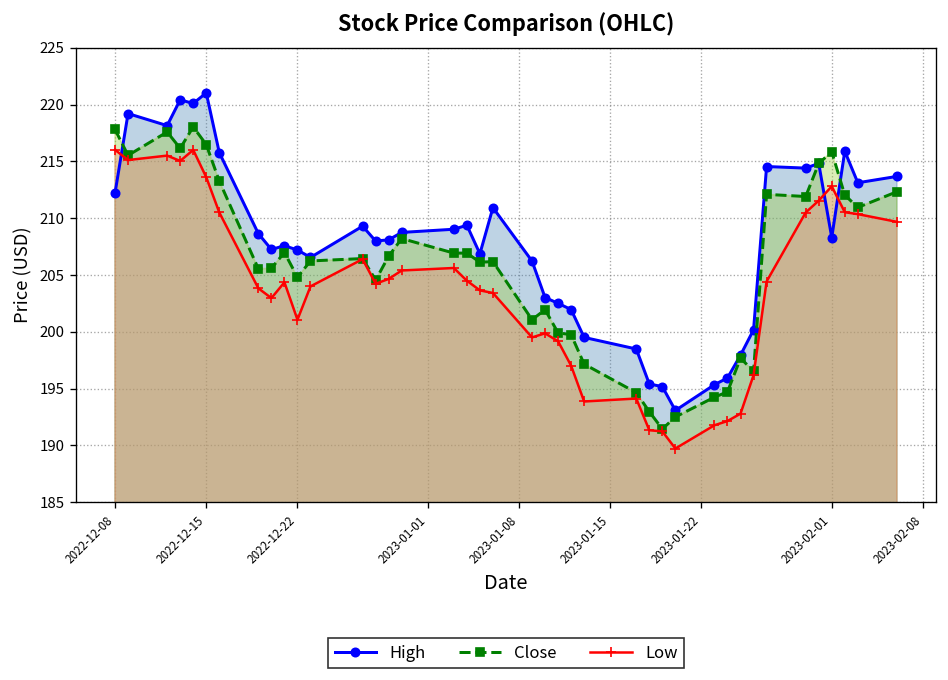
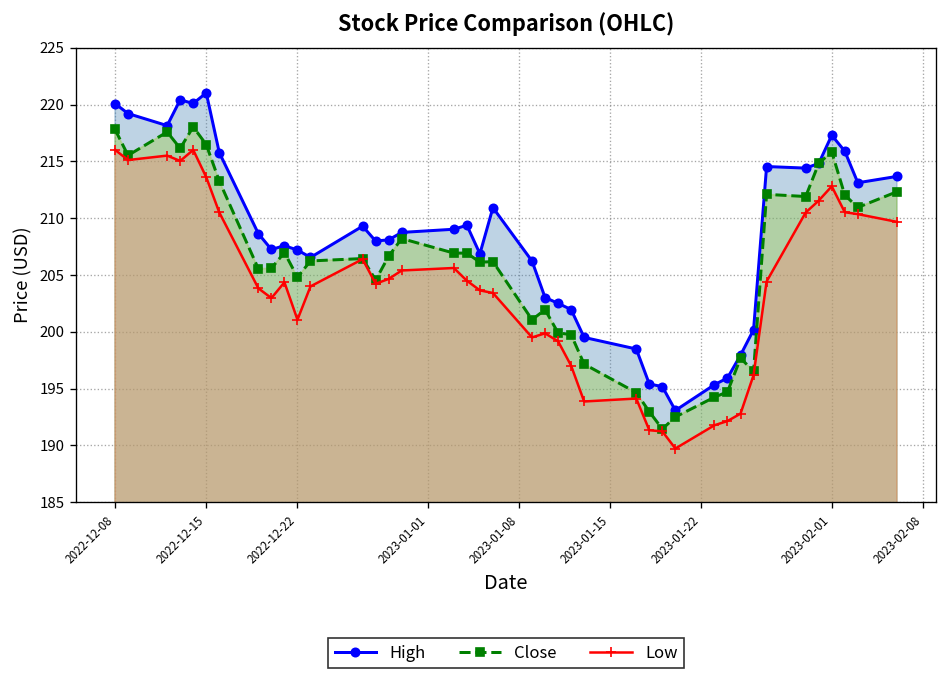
  {
    "High": {
-     "2022-12-08": 212,
+     "2022-12-08": 220,
      "2022-12-15": 221,
      "2022-12-22": 207,
-     "2023-02-01": 208
+     "2023-02-01": 217
    },
    "Close": {
      "2022-12-08": 218,
      "2022-12-15": 216,
      "2022-12-22": 205,
      "2023-02-01": 216
    },
    "Low": {
      "2022-12-08": 216,
      "2022-12-15": 214,
      "2022-12-22": 201,
      "2023-02-01": 213
    }
  }
